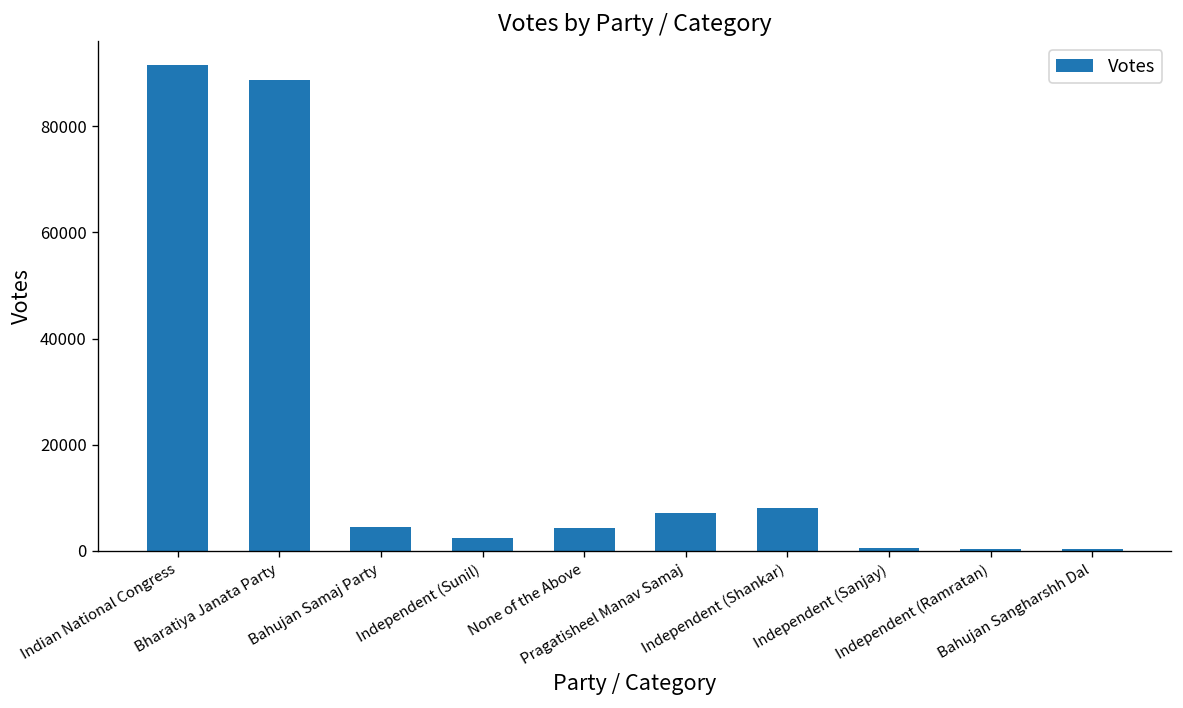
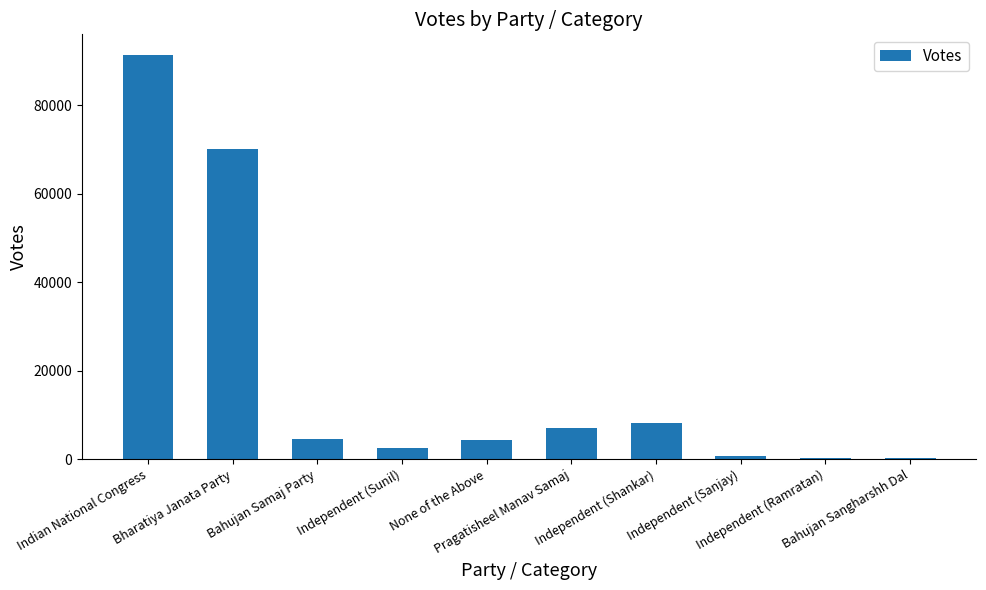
  {
    "Indian National Congress": 91000,
-   "Bharatiya Janata Party": 89000,
+   "Bharatiya Janata Party": 70000,
    "Bahujan Samaj Party": 4000,
    "Independent (Sunil)": 2000,
    "None of the Above": 4000,
    "Pragatisheel Manav Samaj": 7000,
    "Independent (Shankar)": 8000,
    "Independent (Sanjay)": 1000
  }
